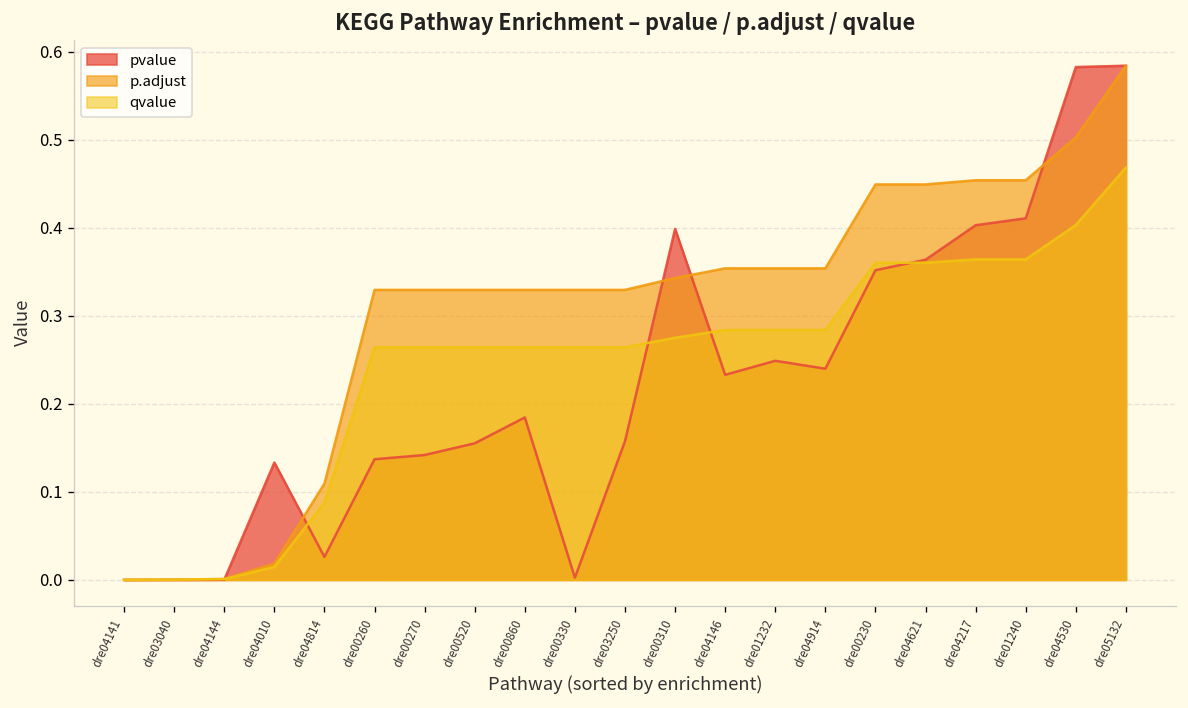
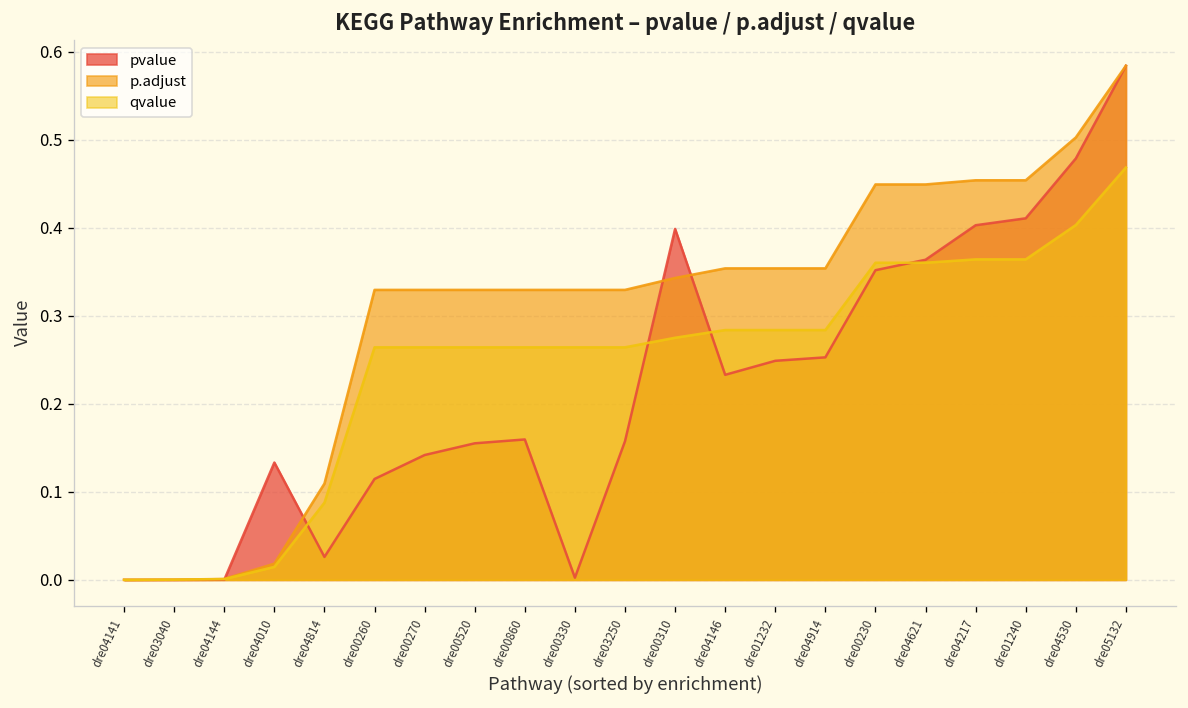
  {
    "pvalue": {
      "dre04010": 0.13,
      "dre04814": 0.03,
-     "dre00260": 0.14,
+     "dre00260": 0.11,
      "dre00270": 0.14,
      "dre00520": 0.16,
-     "dre00860": 0.18,
+     "dre00860": 0.16,
      "dre00330": 0.00,
      "dre03250": 0.16,
      "dre00310": 0.40,
      "dre04146": 0.23,
      "dre01232": 0.25,
-     "dre04914": 0.24,
+     "dre04914": 0.25,
      "dre00230": 0.35,
      "dre04217": 0.40,
      "dre01240": 0.41,
-     "dre04530": 0.58
+     "dre04530": 0.48
    }
  }
